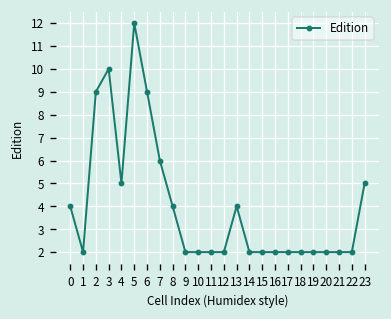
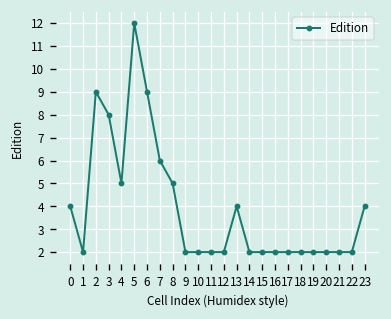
  {
    "0": 4,
    "1": 2,
    "2": 9,
-   "3": 10,
+   "3": 8,
    "4": 5,
    "5": 12,
    "6": 9,
    "7": 6,
-   "8": 4,
+   "8": 5,
    "9": 2,
    "10": 2,
    "11": 2,
    "12": 2,
    "13": 4,
    "14": 2,
    "15": 2,
    "16": 2,
    "17": 2,
    "18": 2,
    "19": 2,
    "20": 2,
    "21": 2,
    "22": 2,
-   "23": 5
+   "23": 4
  }
